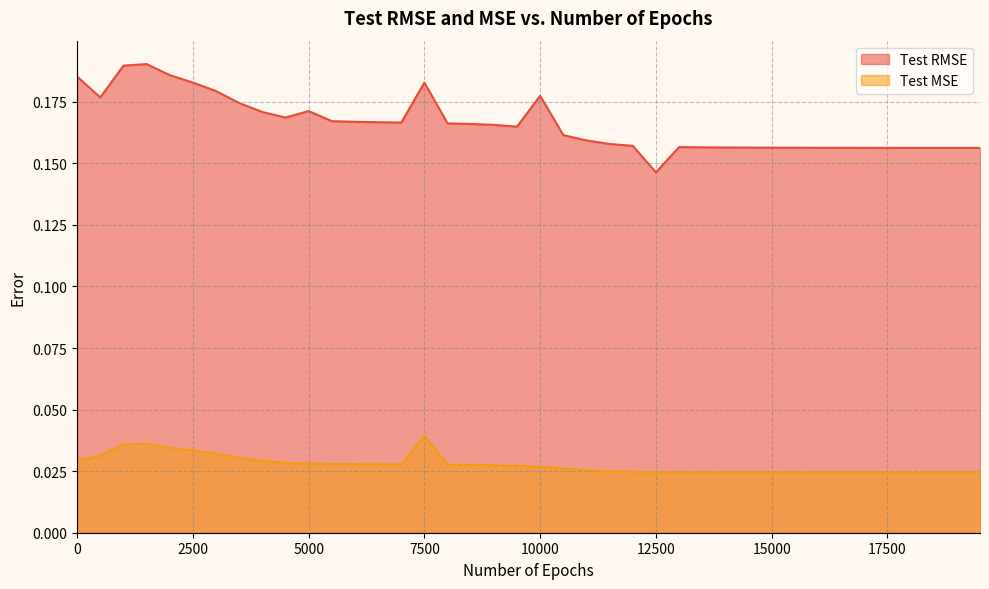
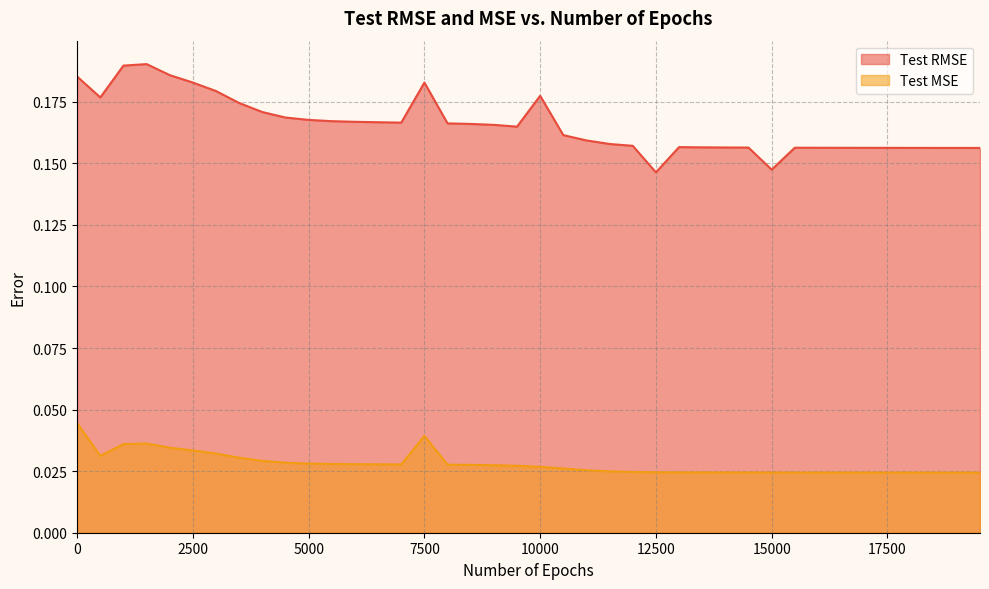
  {
    "Test RMSE": {
      "0": 0.185,
      "2500": 0.183,
-     "5000": 0.171,
+     "5000": 0.168,
      "7500": 0.183,
      "10000": 0.177,
      "12500": 0.146,
-     "15000": 0.156,
+     "15000": 0.147,
      "17500": 0.156
    },
    "Test MSE": {
-     "0": 0.029,
+     "0": 0.044,
      "2500": 0.033,
      "5000": 0.028,
      "7500": 0.039,
      "10000": 0.027,
      "12500": 0.025,
      "15000": 0.024,
      "17500": 0.024
    }
  }
